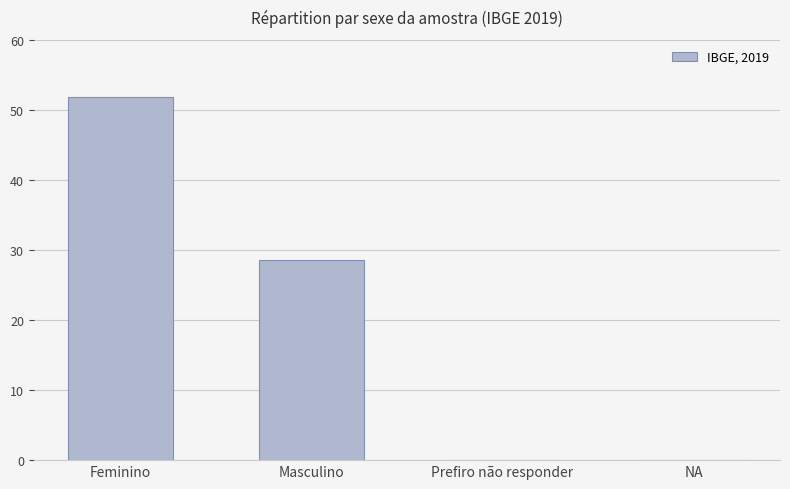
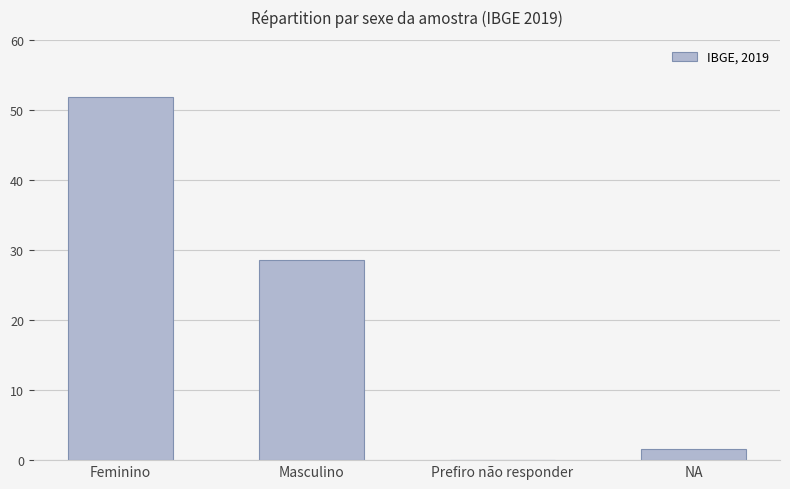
  {
    "Feminino": 52,
    "Masculino": 29,
    "Prefiro não responder": 0,
-   "NA": 0
+   "NA": 2
  }
